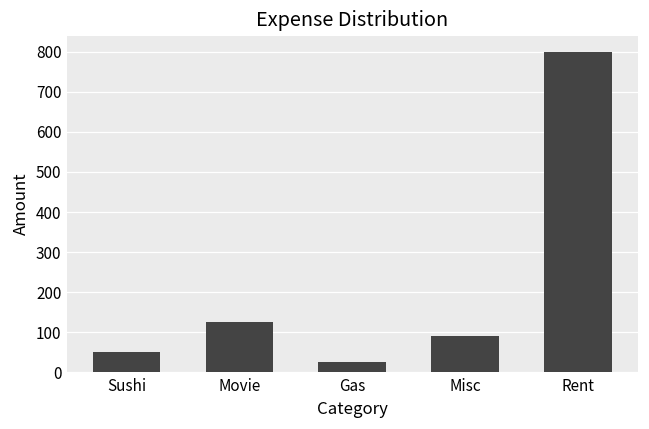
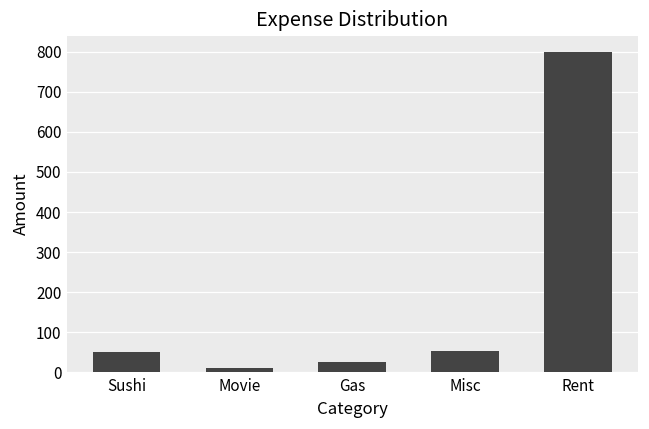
  {
    "Sushi": 50,
-   "Movie": 130,
+   "Movie": 10,
    "Gas": 30,
-   "Misc": 90,
+   "Misc": 50,
    "Rent": 800
  }
